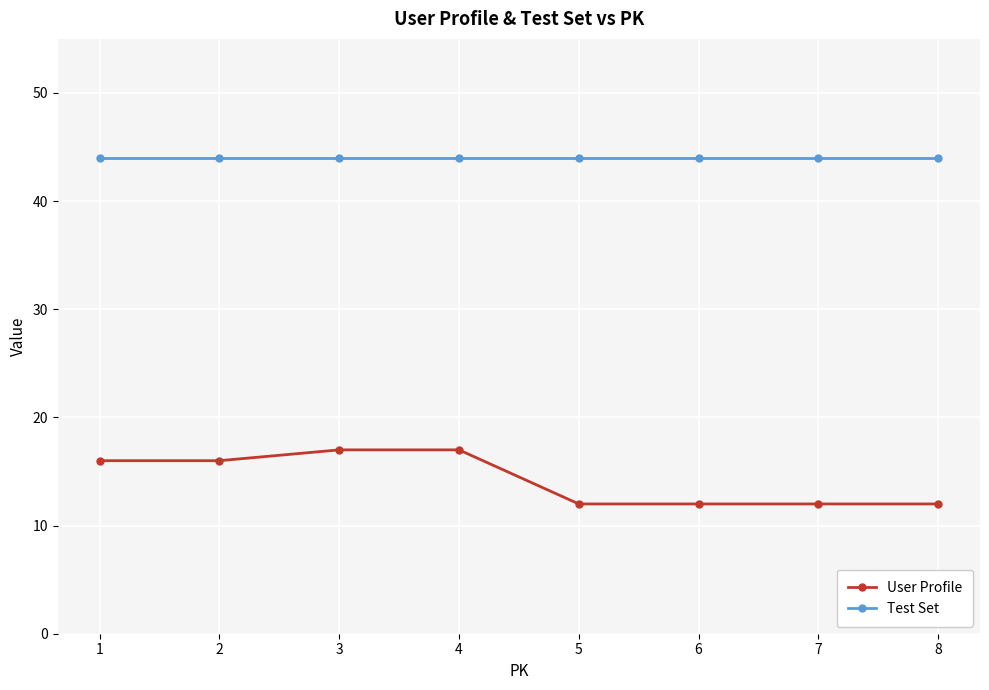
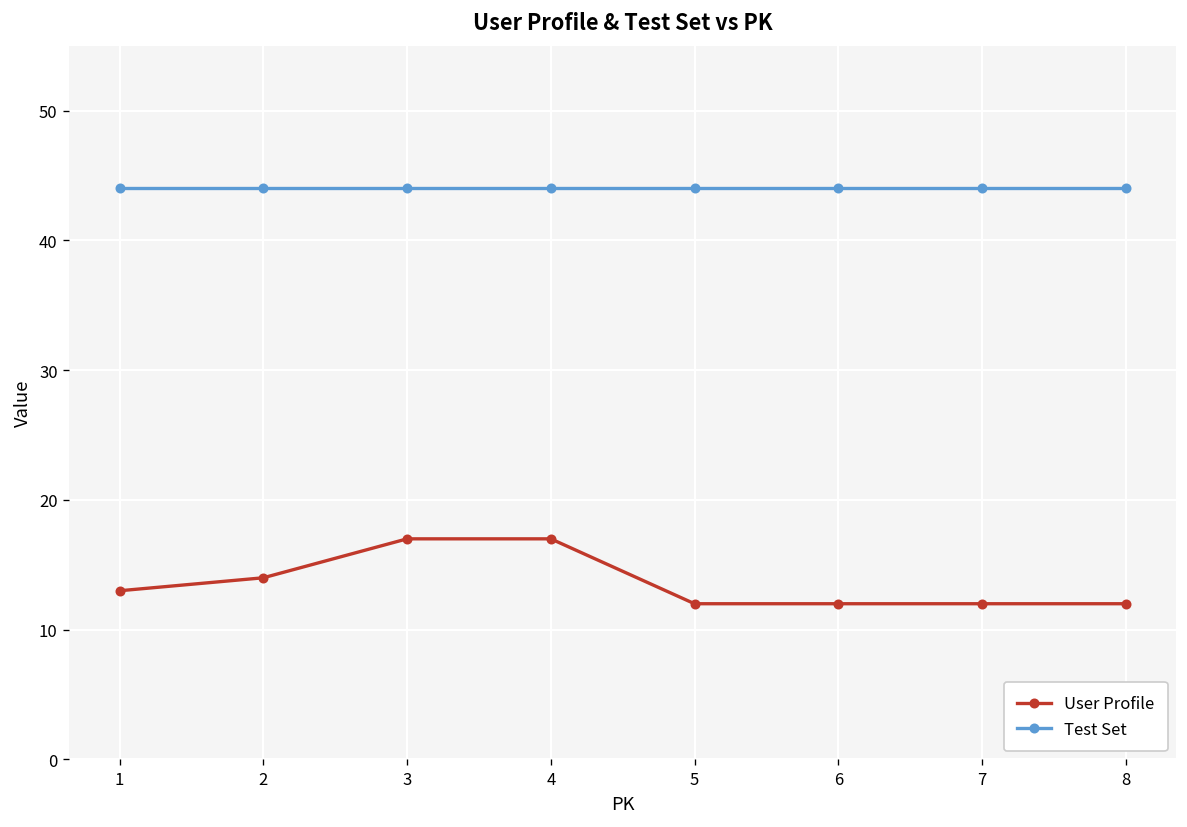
  {
    "User Profile": {
-     "1": 16,
-     "2": 16,
+     "1": 13,
+     "2": 14,
      "3": 17,
      "4": 17,
      "5": 12,
      "6": 12,
      "7": 12,
      "8": 12
    },
    "Test Set": {
      "1": 44,
      "2": 44,
      "3": 44,
      "4": 44,
      "5": 44,
      "6": 44,
      "7": 44,
      "8": 44
    }
  }
